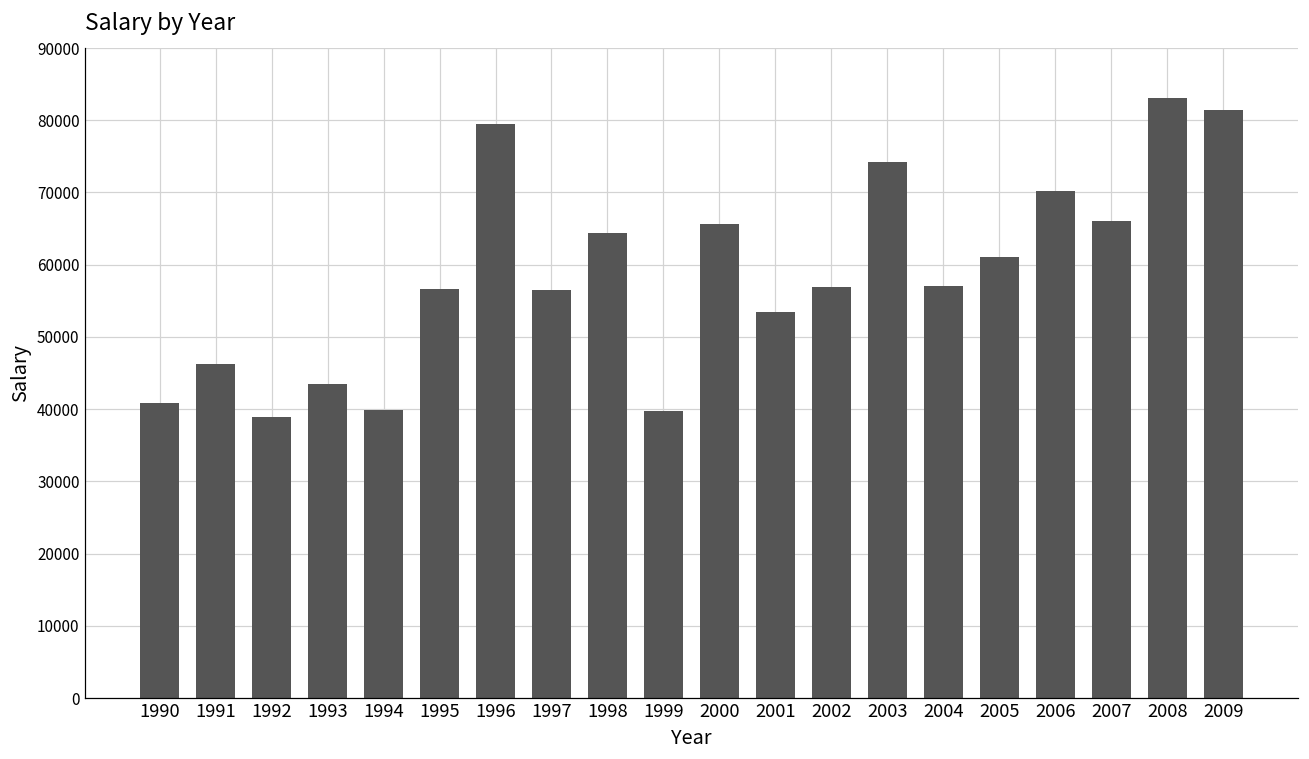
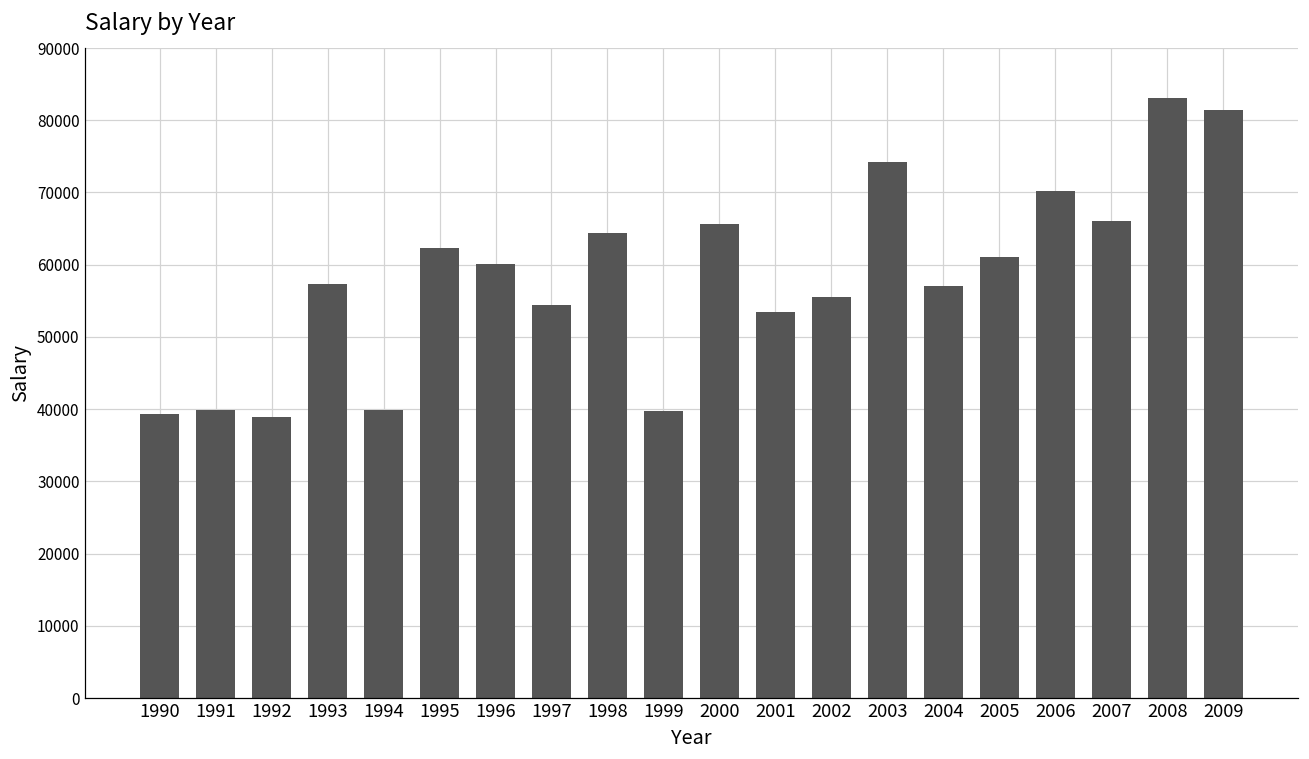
  {
-   "1990": 41000,
-   "1991": 46000,
+   "1990": 39000,
+   "1991": 40000,
    "1992": 39000,
-   "1993": 44000,
+   "1993": 57000,
    "1994": 40000,
-   "1995": 57000,
-   "1996": 79000,
-   "1997": 57000,
+   "1995": 62000,
+   "1996": 60000,
+   "1997": 54000,
    "1998": 64000,
    "1999": 40000,
    "2000": 66000,
    "2001": 53000,
-   "2002": 57000,
+   "2002": 56000,
    "2003": 74000,
    "2004": 57000,
    "2005": 61000,
    "2006": 70000,
    "2007": 66000,
    "2008": 83000,
    "2009": 81000
  }
